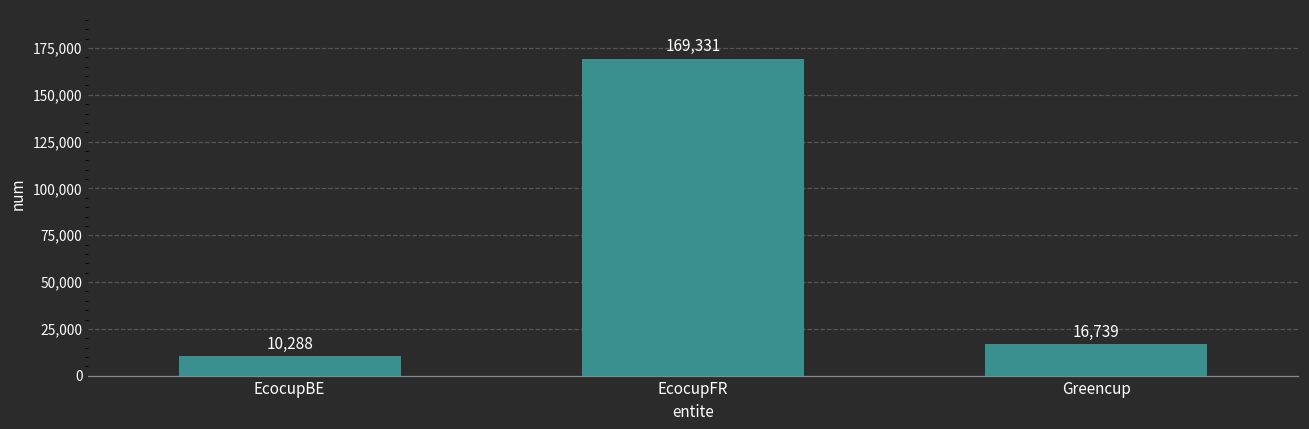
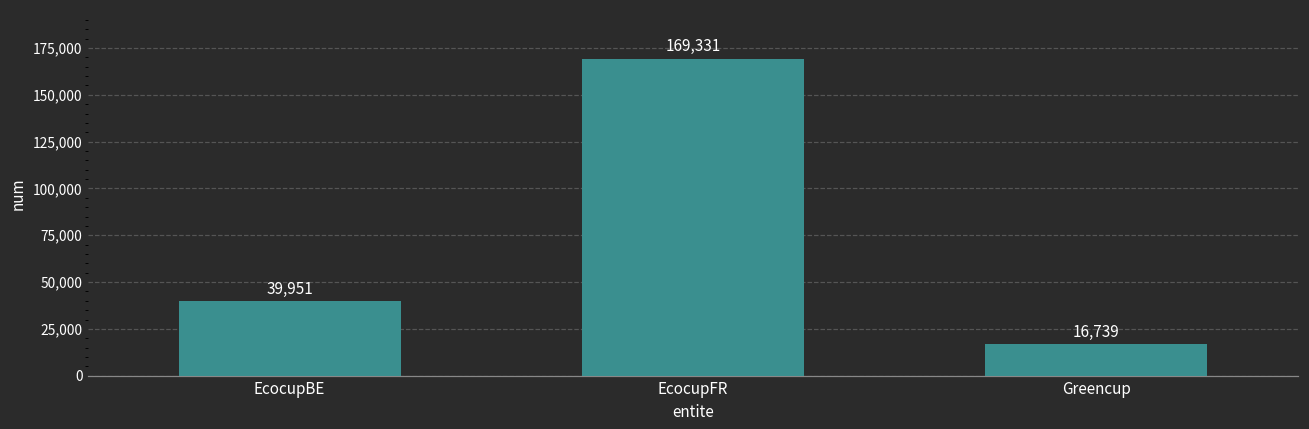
  {
-   "EcocupBE": "10,288",
+   "EcocupBE": "39,951",
    "EcocupFR": "169,331",
    "Greencup": "16,739"
  }
